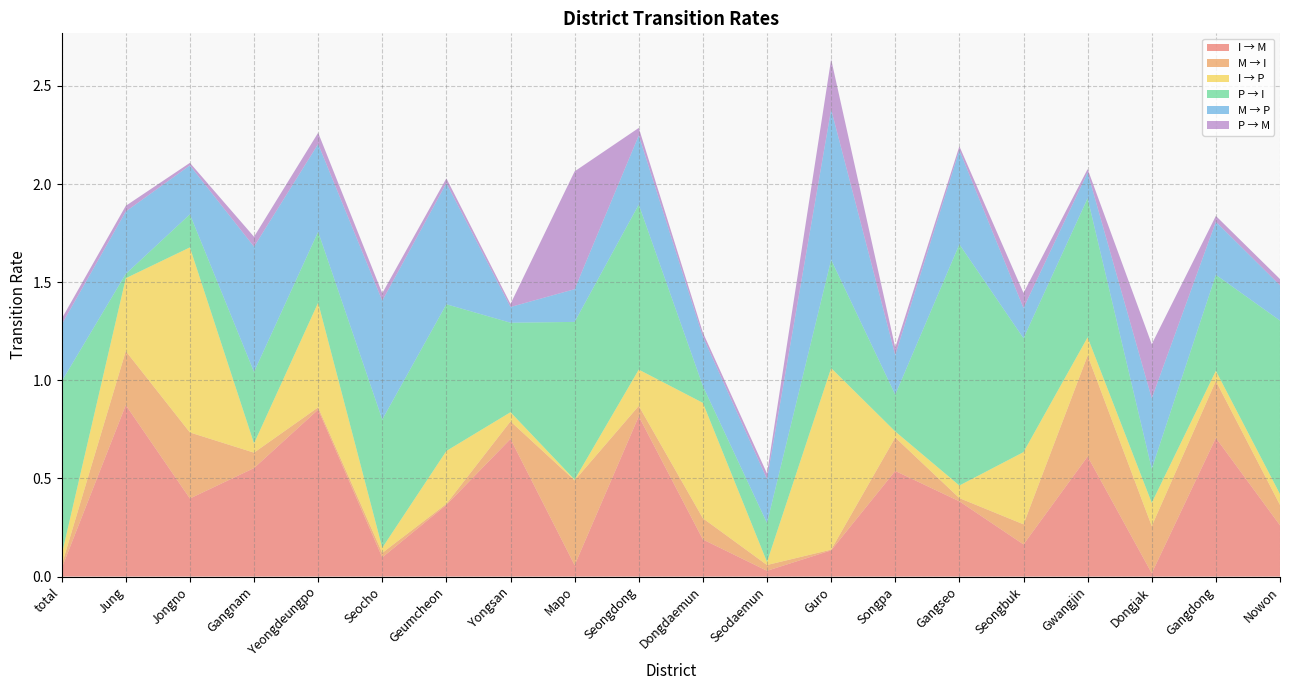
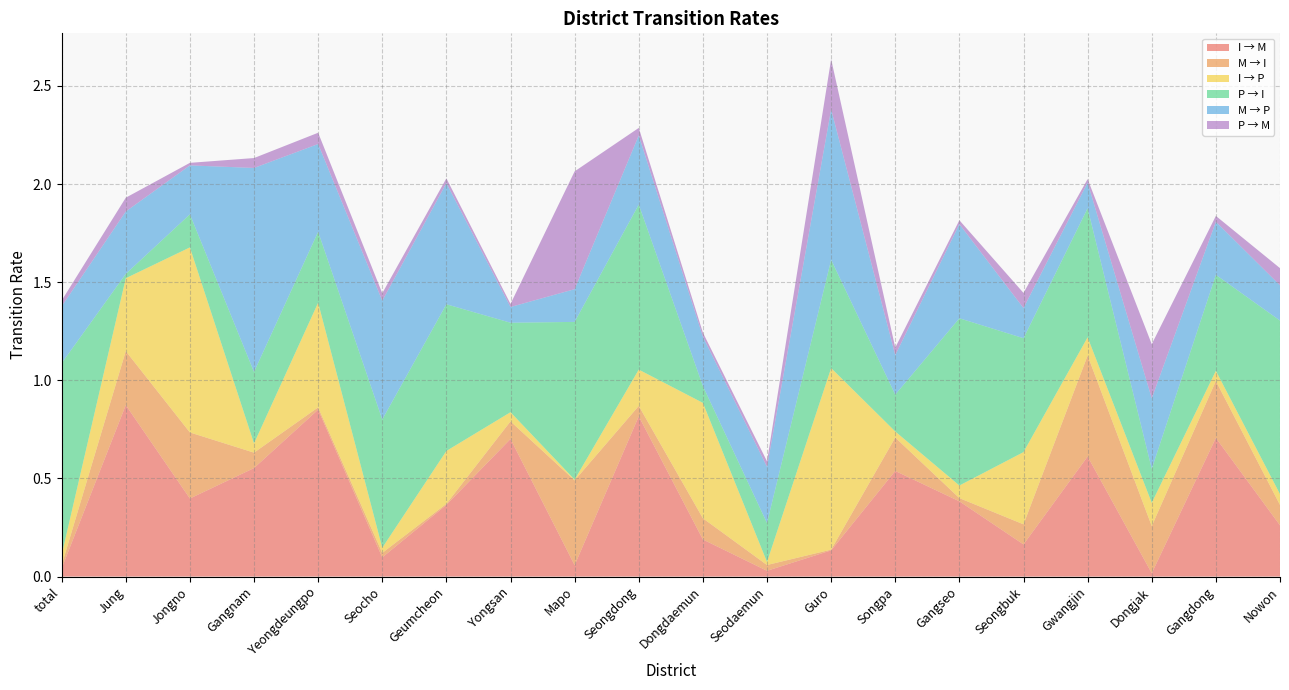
  {
    "P → I": {
-     "total": 0.88,
+     "total": 0.98,
      "Jung": 0.02,
      "Jongno": 0.17,
      "Gangnam": 0.36,
      "Yeongdeungpo": 0.36,
      "Seocho": 0.65,
      "Geumcheon": 0.75,
      "Yongsan": 0.46,
      "Mapo": 0.80,
      "Seongdong": 0.84,
      "Dongdaemun": 0.09,
      "Seodaemun": 0.20,
      "Guro": 0.55,
      "Songpa": 0.19,
-     "Gangseo": 1.23,
+     "Gangseo": 0.85,
      "Seongbuk": 0.58,
-     "Gwangjin": 0.71,
+     "Gwangjin": 0.66,
      "Dongjak": 0.17,
      "Gangdong": 0.49,
      "Nowon": 0.88
    },
    "M → P": {
      "total": 0.29,
      "Jung": 0.32,
      "Jongno": 0.25,
-     "Gangnam": 0.64,
+     "Gangnam": 1.04,
      "Yeongdeungpo": 0.45,
      "Seocho": 0.60,
      "Geumcheon": 0.62,
      "Yongsan": 0.08,
      "Mapo": 0.17,
      "Seongdong": 0.35,
      "Dongdaemun": 0.25,
-     "Seodaemun": 0.22,
+     "Seodaemun": 0.29,
      "Guro": 0.77,
      "Songpa": 0.20,
      "Gangseo": 0.48,
      "Seongbuk": 0.15,
      "Gwangjin": 0.13,
      "Dongjak": 0.36,
      "Gangdong": 0.27,
      "Nowon": 0.18
    },
    "P → M": {
      "total": 0.03,
-     "Jung": 0.03,
+     "Jung": 0.07,
      "Jongno": 0.01,
      "Gangnam": 0.05,
      "Yeongdeungpo": 0.06,
      "Seocho": 0.04,
      "Geumcheon": 0.02,
      "Yongsan": 0.02,
      "Mapo": 0.60,
      "Seongdong": 0.04,
      "Dongdaemun": 0.02,
      "Seodaemun": 0.03,
      "Guro": 0.26,
      "Songpa": 0.04,
      "Gangseo": 0.02,
      "Seongbuk": 0.08,
      "Gwangjin": 0.02,
      "Dongjak": 0.28,
      "Gangdong": 0.03,
-     "Nowon": 0.03
+     "Nowon": 0.09
    }
  }
